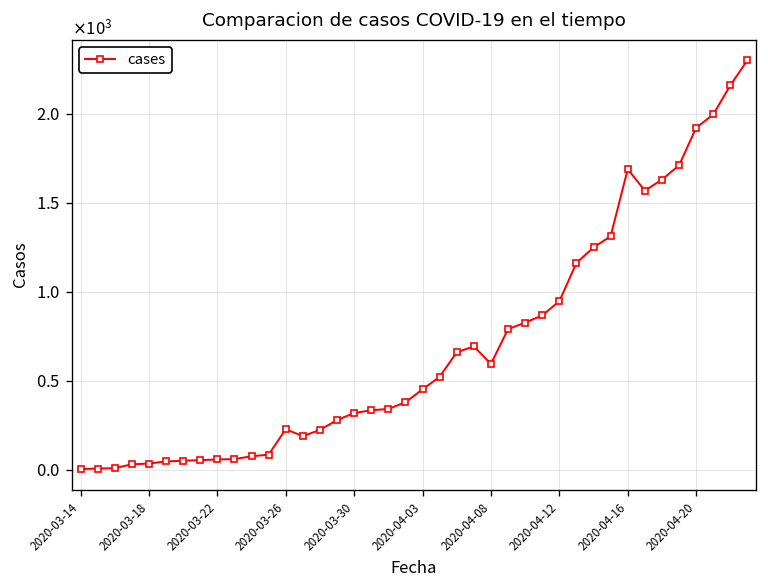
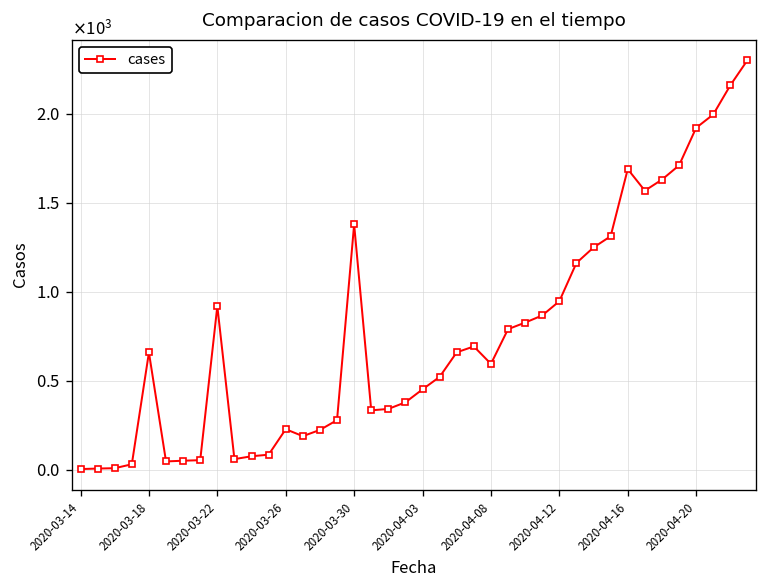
  {
    "2020-03-14": 10,
-   "2020-03-18": 40,
-   "2020-03-22": 60,
+   "2020-03-18": 660,
+   "2020-03-22": 920,
    "2020-03-26": 230,
-   "2020-03-30": 320,
+   "2020-03-30": 1380,
    "2020-04-03": 450,
    "2020-04-08": 600,
    "2020-04-12": 950,
    "2020-04-16": 1690,
    "2020-04-20": 1920
  }
